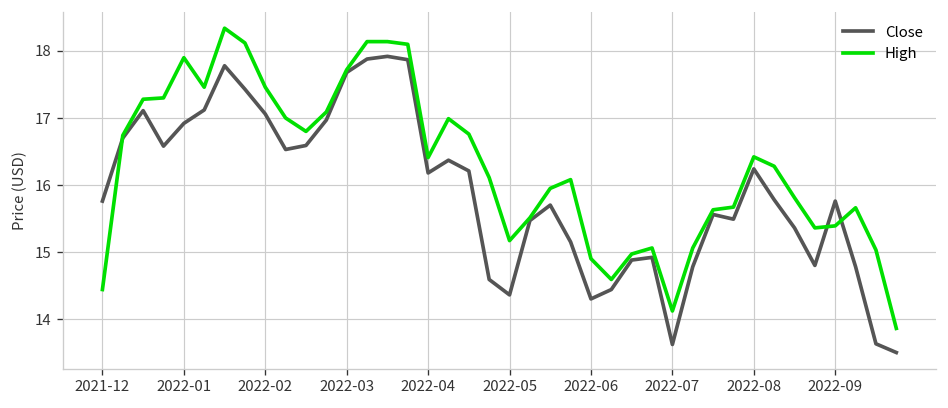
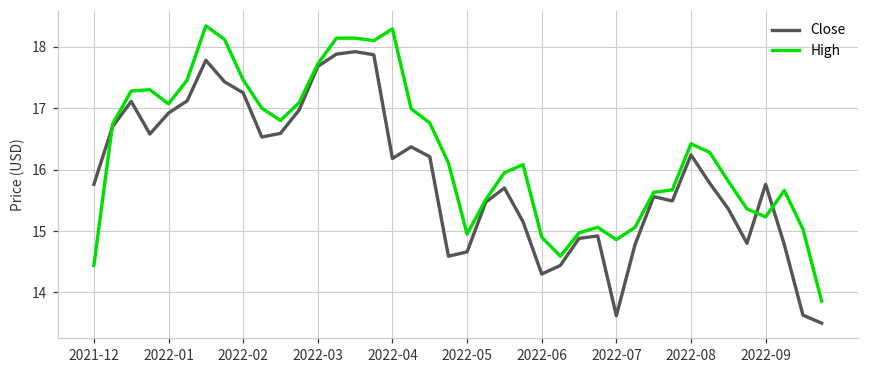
  {
    "Close": {
      "2021-12": 15.8,
      "2022-01": 16.9,
-     "2022-02": 17.1,
+     "2022-02": 17.3,
      "2022-04": 16.2,
-     "2022-05": 14.4,
+     "2022-05": 14.7,
      "2022-06": 14.3,
      "2022-07": 13.6,
      "2022-08": 16.2,
      "2022-09": 15.8
    },
    "High": {
      "2021-12": 14.4,
-     "2022-01": 17.9,
+     "2022-01": 17.1,
      "2022-02": 17.5,
-     "2022-04": 16.4,
-     "2022-05": 15.2,
+     "2022-04": 18.3,
+     "2022-05": 15.0,
      "2022-06": 14.9,
-     "2022-07": 14.1,
+     "2022-07": 14.9,
      "2022-08": 16.4,
-     "2022-09": 15.4
+     "2022-09": 15.2
    }
  }
